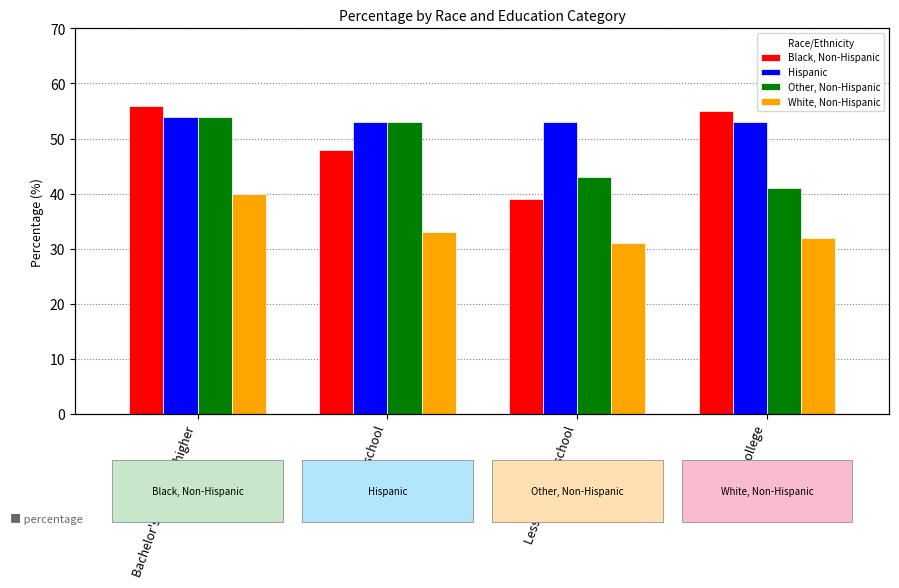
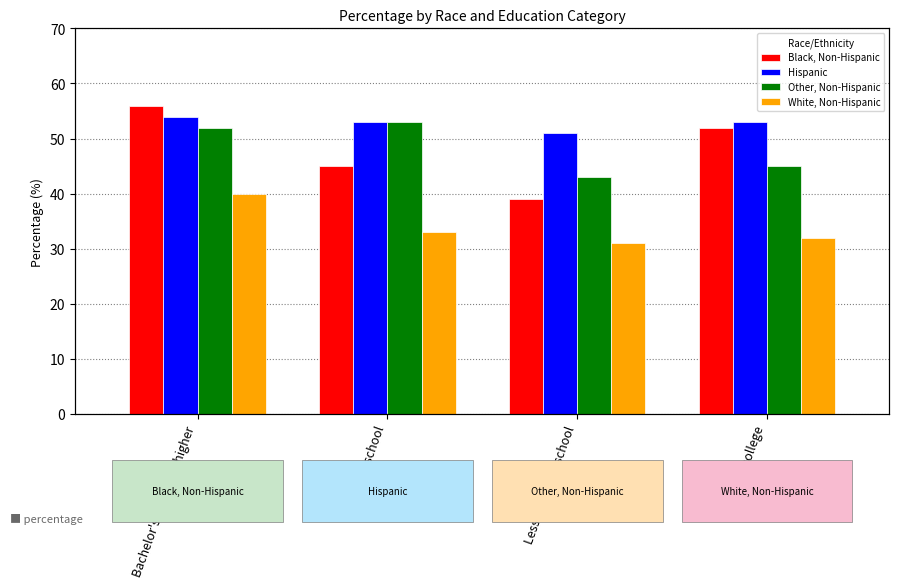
  {
    "Black, Non-Hispanic": {
      "Bachelor's degree or higher": 56,
-     "High school": 48,
+     "High school": 45,
      "Less than high school": 39,
-     "Some college": 55
+     "Some college": 52
    },
    "Hispanic": {
      "Bachelor's degree or higher": 54,
      "High school": 53,
-     "Less than high school": 53,
+     "Less than high school": 51,
      "Some college": 53
    },
    "Other, Non-Hispanic": {
-     "Bachelor's degree or higher": 54,
+     "Bachelor's degree or higher": 52,
      "High school": 53,
      "Less than high school": 43,
-     "Some college": 41
+     "Some college": 45
    },
    "White, Non-Hispanic": {
      "Bachelor's degree or higher": 40,
      "High school": 33,
      "Less than high school": 31,
      "Some college": 32
    }
  }
